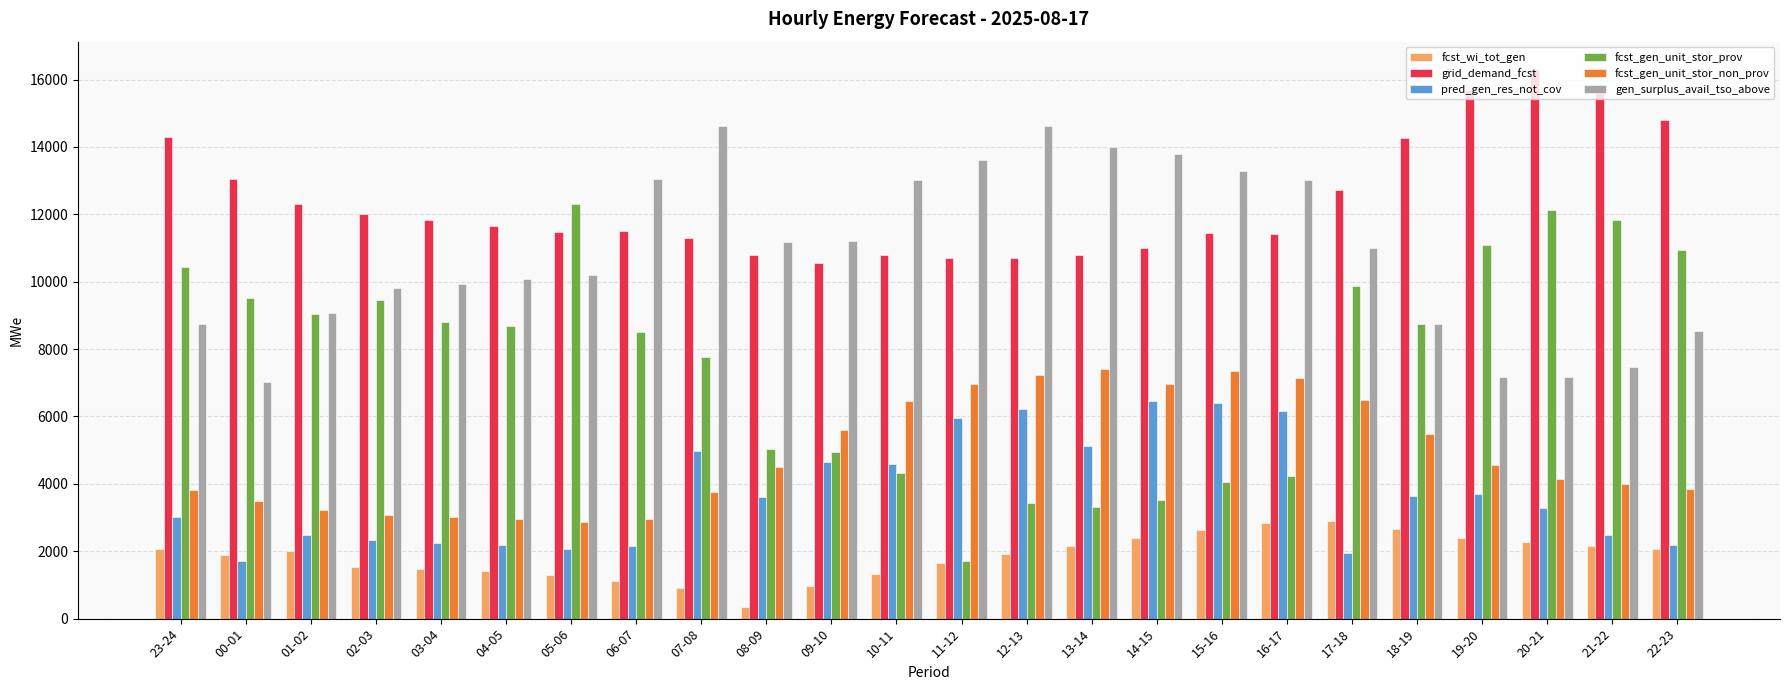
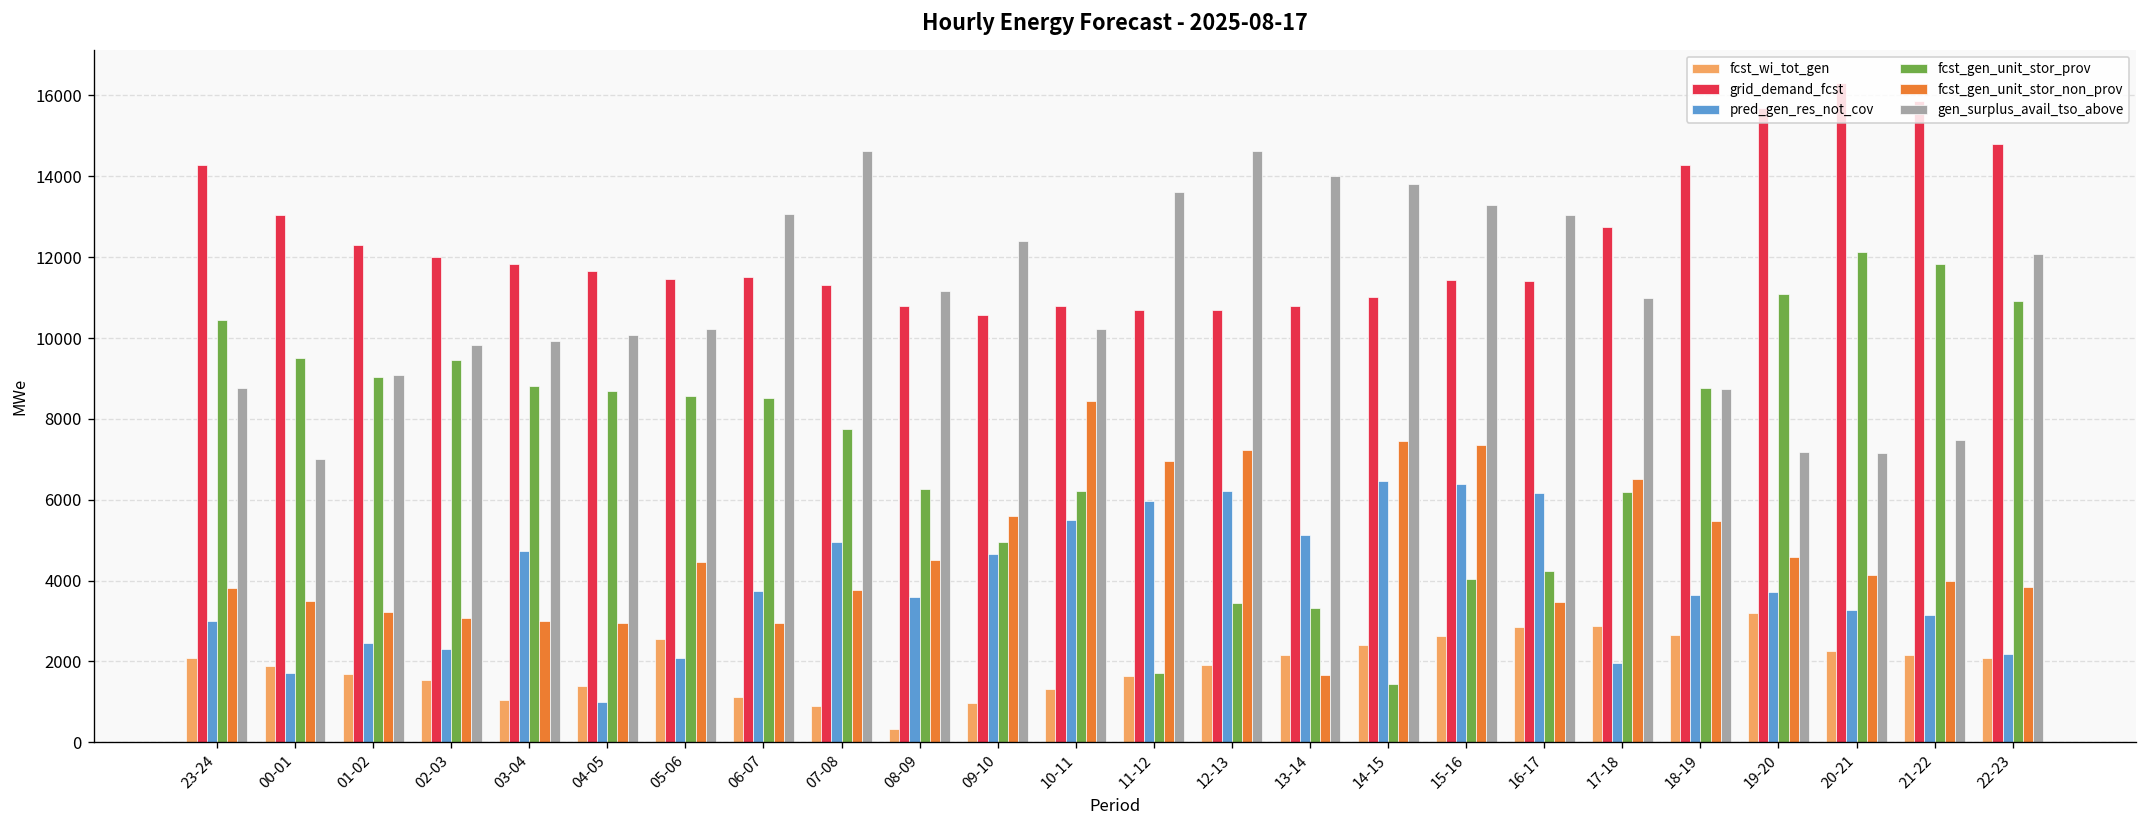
  {
    "fcst_wi_tot_gen": {
      "23-24": 2100,
      "00-01": 1900,
-     "01-02": 2000,
+     "01-02": 1700,
      "02-03": 1500,
-     "03-04": 1500,
+     "03-04": 1000,
      "04-05": 1400,
-     "05-06": 1300,
+     "05-06": 2600,
      "06-07": 1100,
      "07-08": 900,
      "08-09": 300,
      "09-10": 1000,
      "10-11": 1300,
      "11-12": 1700,
      "12-13": 1900,
      "13-14": 2200,
      "14-15": 2400,
      "15-16": 2600,
      "16-17": 2800,
      "17-18": 2900,
      "18-19": 2700,
-     "19-20": 2400,
+     "19-20": 3200,
      "20-21": 2300,
      "21-22": 2200,
      "22-23": 2100
    },
    "grid_demand_fcst": {
      "23-24": 14300,
      "00-01": 13000,
      "01-02": 12300,
      "02-03": 12000,
      "03-04": 11800,
      "04-05": 11700,
      "05-06": 11500,
      "06-07": 11500,
      "07-08": 11300,
      "08-09": 10800,
      "09-10": 10600,
      "10-11": 10800,
      "11-12": 10700,
      "12-13": 10700,
      "13-14": 10800,
      "14-15": 11000,
      "15-16": 11400,
      "16-17": 11400,
      "17-18": 12700,
      "18-19": 14300,
      "22-23": 14800
    },
    "pred_gen_res_not_cov": {
      "23-24": 3000,
      "00-01": 1700,
      "01-02": 2500,
      "02-03": 2300,
-     "03-04": 2200,
-     "04-05": 2200,
+     "03-04": 4700,
+     "04-05": 1000,
      "05-06": 2100,
-     "06-07": 2200,
+     "06-07": 3700,
      "07-08": 5000,
      "08-09": 3600,
      "09-10": 4700,
-     "10-11": 4600,
+     "10-11": 5500,
      "11-12": 6000,
      "12-13": 6200,
      "13-14": 5100,
      "14-15": 6500,
      "15-16": 6400,
      "16-17": 6200,
      "17-18": 2000,
      "18-19": 3600,
      "19-20": 3700,
      "20-21": 3300,
-     "21-22": 2500,
+     "21-22": 3100,
      "22-23": 2200
    },
    "fcst_gen_unit_stor_prov": {
      "23-24": 10400,
      "00-01": 9500,
      "01-02": 9000,
      "02-03": 9500,
      "03-04": 8800,
      "04-05": 8700,
-     "05-06": 12300,
+     "05-06": 8600,
      "06-07": 8500,
      "07-08": 7800,
-     "08-09": 5000,
+     "08-09": 6300,
      "09-10": 4900,
-     "10-11": 4300,
+     "10-11": 6200,
      "11-12": 1700,
      "12-13": 3400,
      "13-14": 3300,
-     "14-15": 3500,
+     "14-15": 1400,
      "15-16": 4000,
      "16-17": 4200,
-     "17-18": 9900,
+     "17-18": 6200,
      "18-19": 8800,
      "19-20": 11100,
      "20-21": 12100,
      "21-22": 11800,
      "22-23": 10900
    },
    "fcst_gen_unit_stor_non_prov": {
      "23-24": 3800,
      "00-01": 3500,
      "01-02": 3200,
      "02-03": 3100,
      "03-04": 3000,
      "04-05": 2900,
-     "05-06": 2900,
+     "05-06": 4500,
      "06-07": 3000,
      "07-08": 3800,
      "08-09": 4500,
      "09-10": 5600,
-     "10-11": 6500,
+     "10-11": 8400,
      "11-12": 7000,
      "12-13": 7200,
-     "13-14": 7400,
-     "14-15": 7000,
+     "13-14": 1700,
+     "14-15": 7500,
      "15-16": 7400,
-     "16-17": 7100,
+     "16-17": 3500,
      "17-18": 6500,
      "18-19": 5500,
      "19-20": 4600,
      "20-21": 4100,
      "21-22": 4000,
      "22-23": 3900
    },
    "gen_surplus_avail_tso_above": {
      "23-24": 8800,
      "00-01": 7000,
      "01-02": 9100,
      "02-03": 9800,
      "03-04": 9900,
      "04-05": 10100,
      "05-06": 10200,
      "06-07": 13100,
      "07-08": 14600,
      "08-09": 11200,
-     "09-10": 11200,
-     "10-11": 13000,
+     "09-10": 12400,
+     "10-11": 10200,
      "11-12": 13600,
      "12-13": 14600,
      "13-14": 14000,
      "14-15": 13800,
      "15-16": 13300,
      "16-17": 13000,
      "17-18": 11000,
      "18-19": 8700,
      "19-20": 7200,
      "20-21": 7200,
      "21-22": 7500,
-     "22-23": 8500
+     "22-23": 12100
    }
  }
